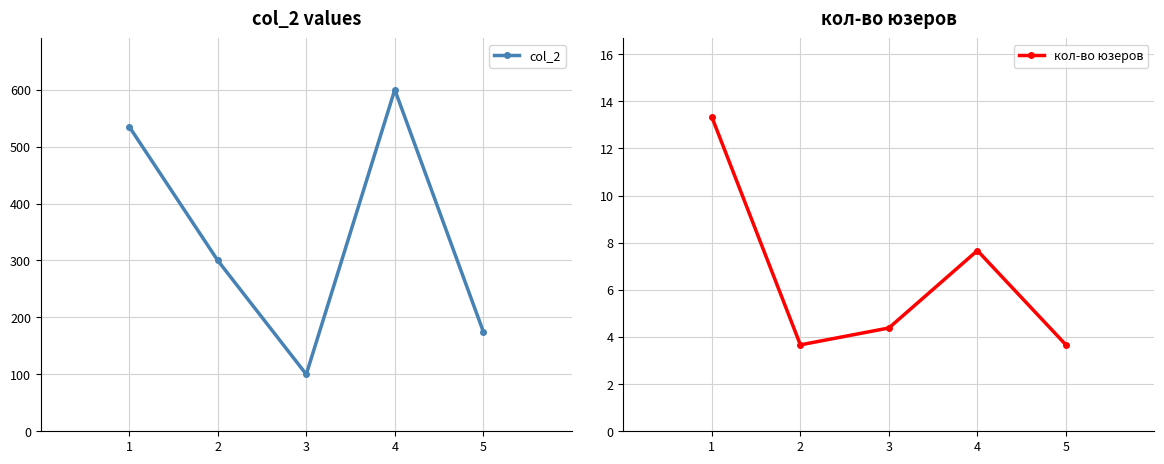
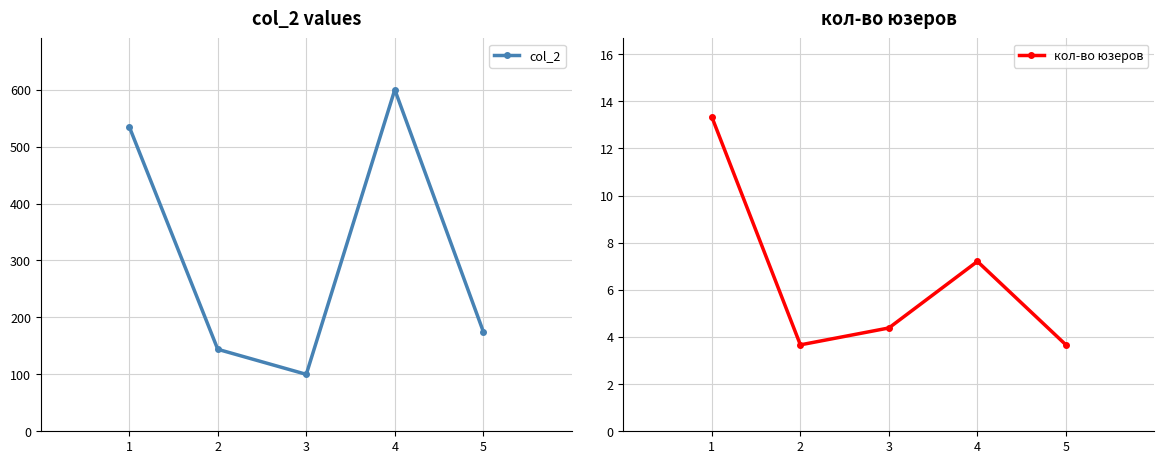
  {
    "col_2 values": {
      "1": 540,
-     "2": 300,
+     "2": 140,
      "3": 100,
      "4": 600,
      "5": 180
    },
    "кол-во юзеров": {
      "1": 13.3,
      "2": 3.7,
      "3": 4.4,
-     "4": 7.7,
+     "4": 7.2,
      "5": 3.7
    }
  }
